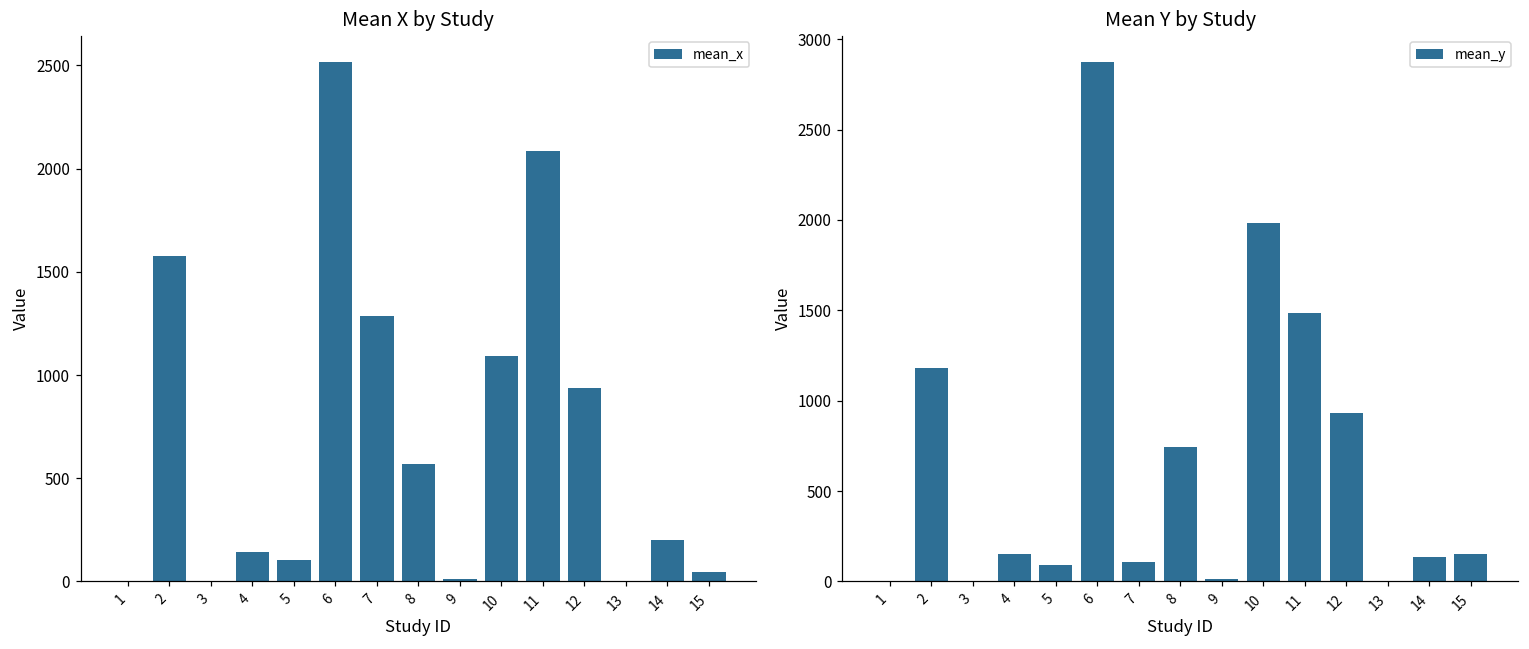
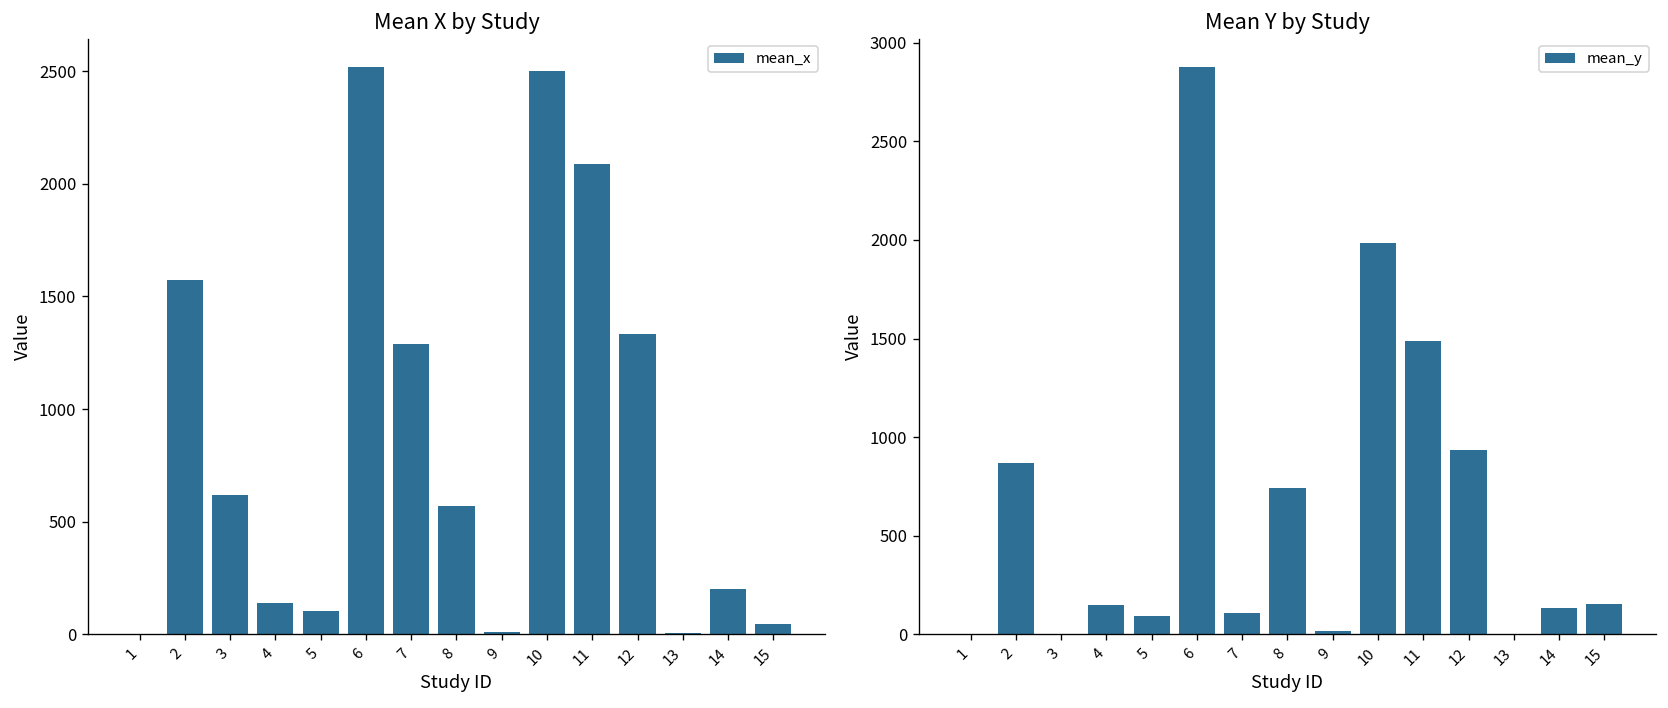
  {
    "Mean X by Study": {
      "2": 1570,
-     "3": 0,
+     "3": 620,
      "4": 140,
      "5": 110,
      "6": 2520,
      "7": 1290,
      "8": 570,
-     "10": 1090,
+     "10": 2500,
      "11": 2090,
-     "12": 940,
+     "12": 1340,
      "14": 200,
      "15": 50
    },
    "Mean Y by Study": {
-     "2": 1180,
+     "2": 870,
      "4": 150,
      "5": 90,
      "6": 2880,
      "7": 110,
      "8": 740,
      "9": 20,
      "10": 1980,
      "11": 1490,
      "12": 930,
      "14": 140,
      "15": 150
    }
  }
